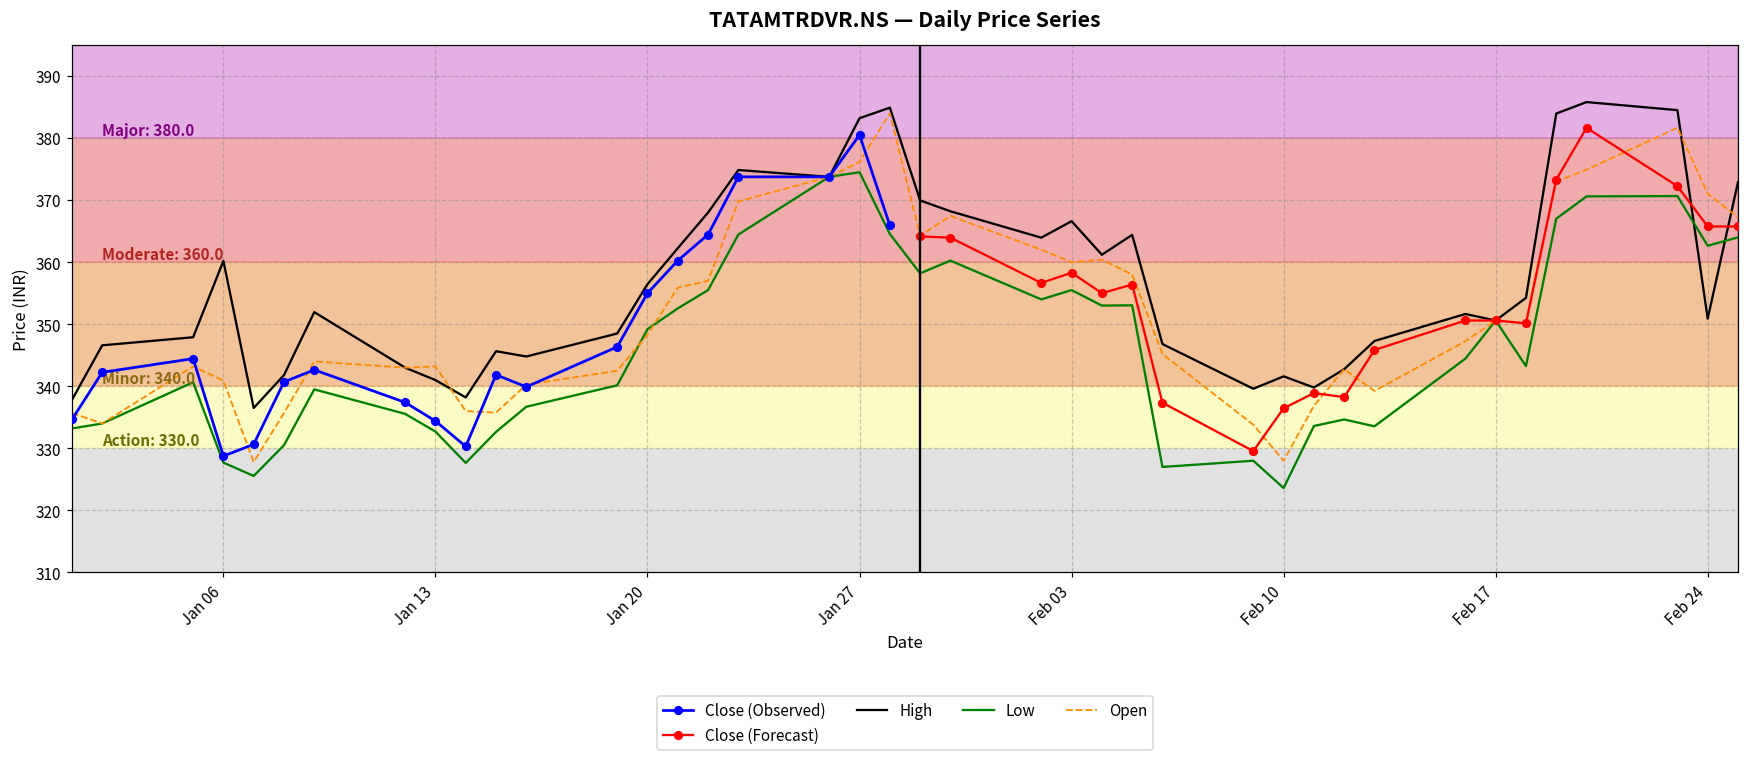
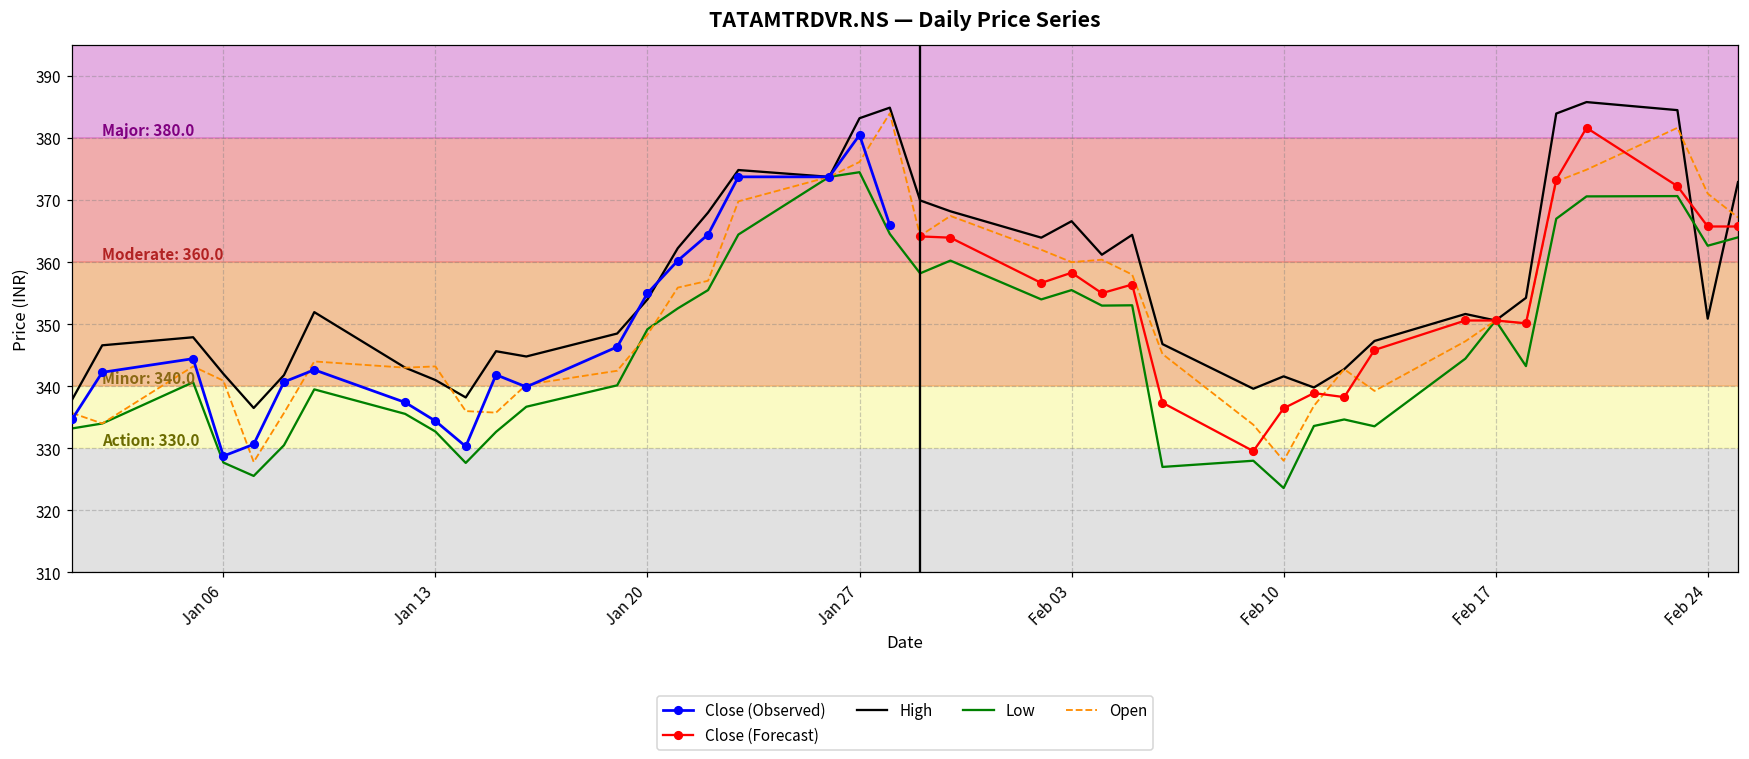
  {
    "Close (Observed)": {
      "Jan 06": 329,
      "Jan 13": 334,
      "Jan 20": 355,
      "Jan 27": 381
    },
    "Close (Forecast)": {
      "Feb 03": 358,
      "Feb 10": 336,
      "Feb 24": 366
    },
    "High": {
-     "Jan 06": 360,
+     "Jan 06": 342,
      "Jan 13": 341,
-     "Jan 20": 356,
+     "Jan 20": 354,
      "Jan 27": 383,
      "Feb 03": 367,
      "Feb 10": 342,
      "Feb 24": 351
    },
    "Low": {
      "Jan 06": 328,
      "Jan 13": 333,
      "Jan 20": 349,
      "Jan 27": 375,
      "Feb 03": 356,
      "Feb 10": 324,
      "Feb 24": 363
    },
    "Open": {
      "Jan 06": 341,
      "Jan 13": 343,
      "Jan 20": 348,
      "Jan 27": 376,
      "Feb 03": 360,
      "Feb 10": 328,
      "Feb 24": 371
    }
  }
